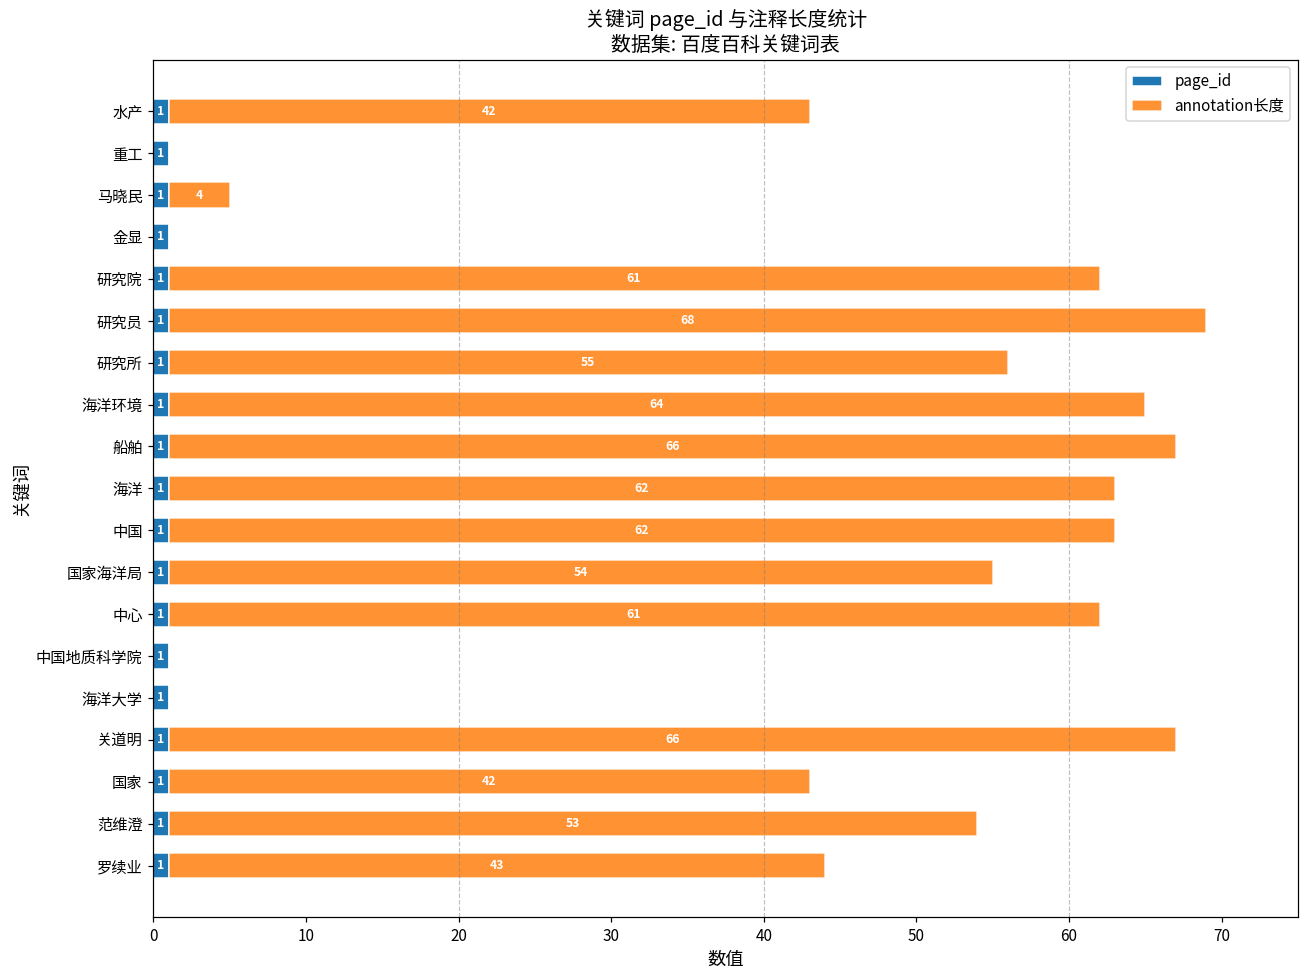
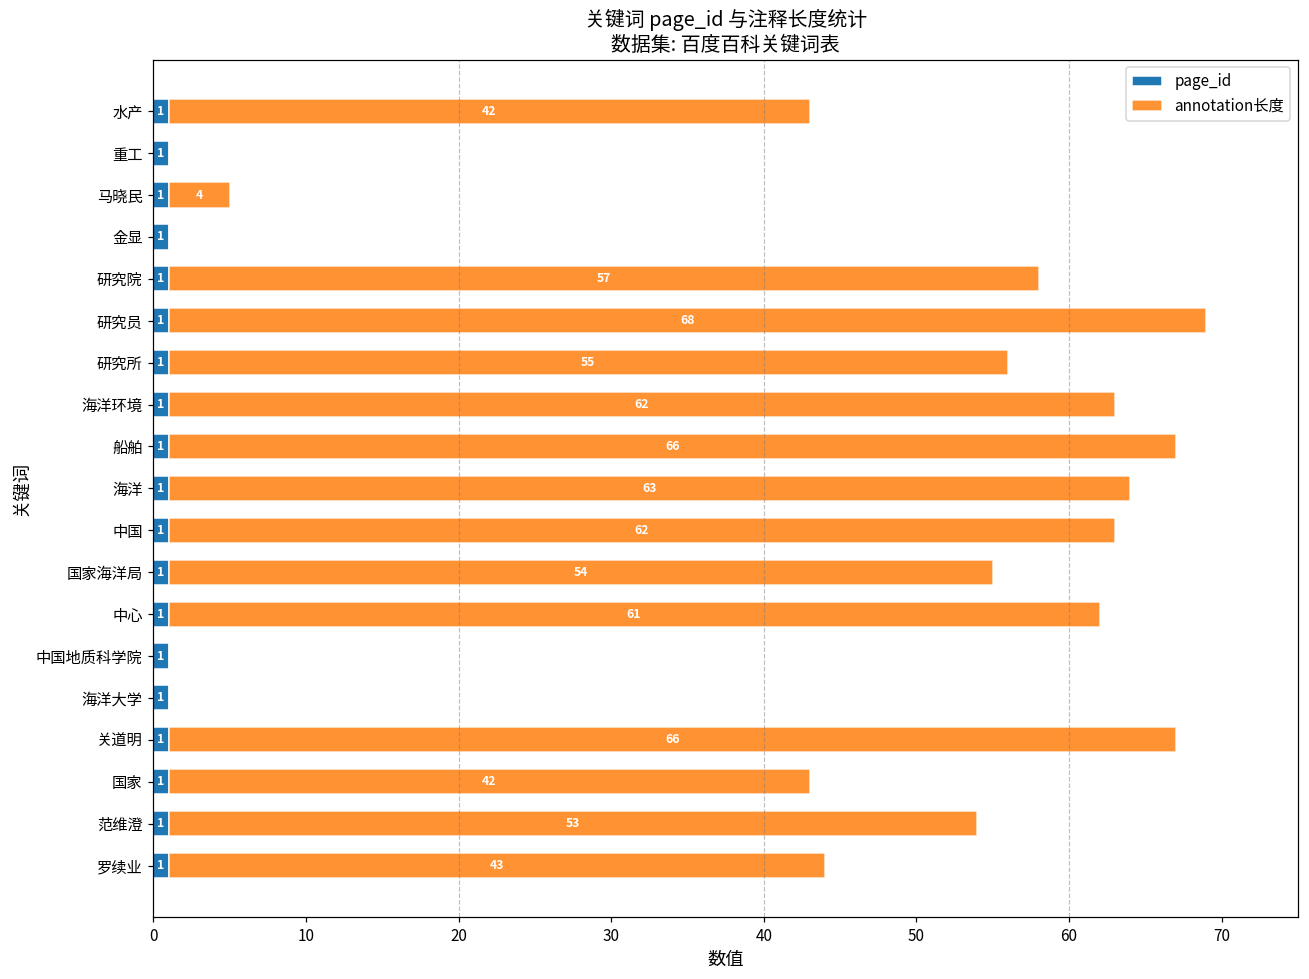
  {
    "page_id": {
      "水产": 1,
      "重工": 1,
      "马晓民": 1,
      "金显": 1,
      "研究院": 1,
      "研究员": 1,
      "研究所": 1,
      "海洋环境": 1,
      "船舶": 1,
      "海洋": 1,
      "中国": 1,
      "国家海洋局": 1,
      "中心": 1,
      "中国地质科学院": 1,
      "海洋大学": 1,
      "关道明": 1,
      "国家": 1,
      "范维澄": 1,
      "罗续业": 1
    },
    "annotation长度": {
      "水产": 42,
      "马晓民": 4,
-     "研究院": 61,
+     "研究院": 57,
      "研究员": 68,
      "研究所": 55,
-     "海洋环境": 64,
+     "海洋环境": 62,
      "船舶": 66,
-     "海洋": 62,
+     "海洋": 63,
      "中国": 62,
      "国家海洋局": 54,
      "中心": 61,
      "关道明": 66,
      "国家": 42,
      "范维澄": 53,
      "罗续业": 43
    }
  }
